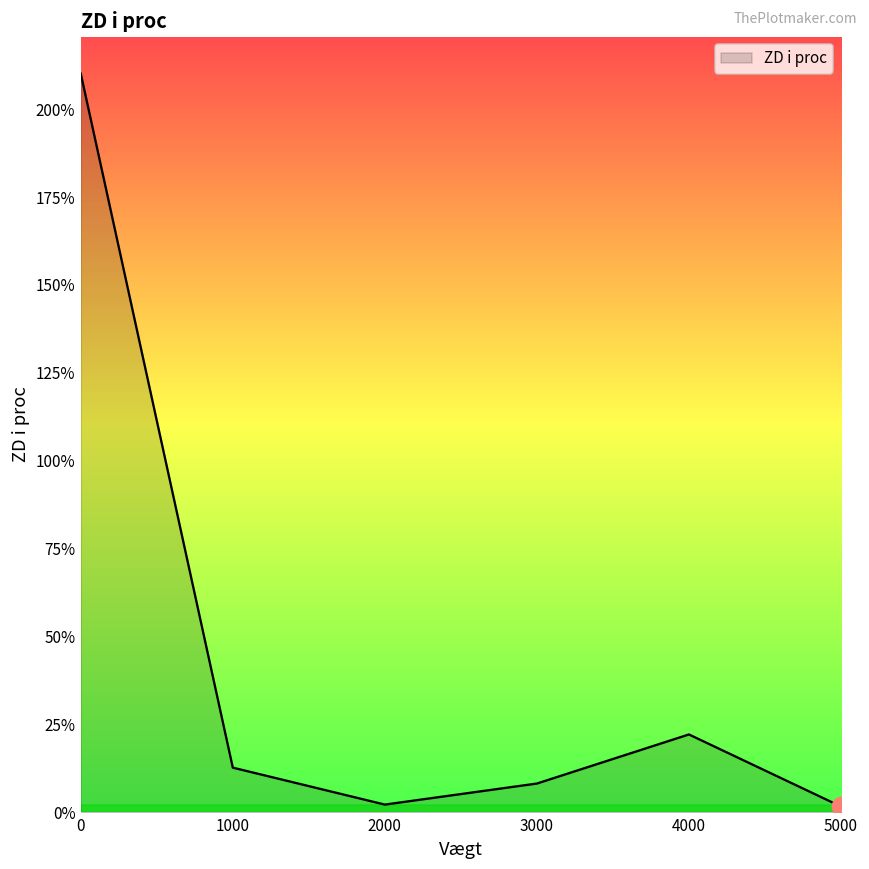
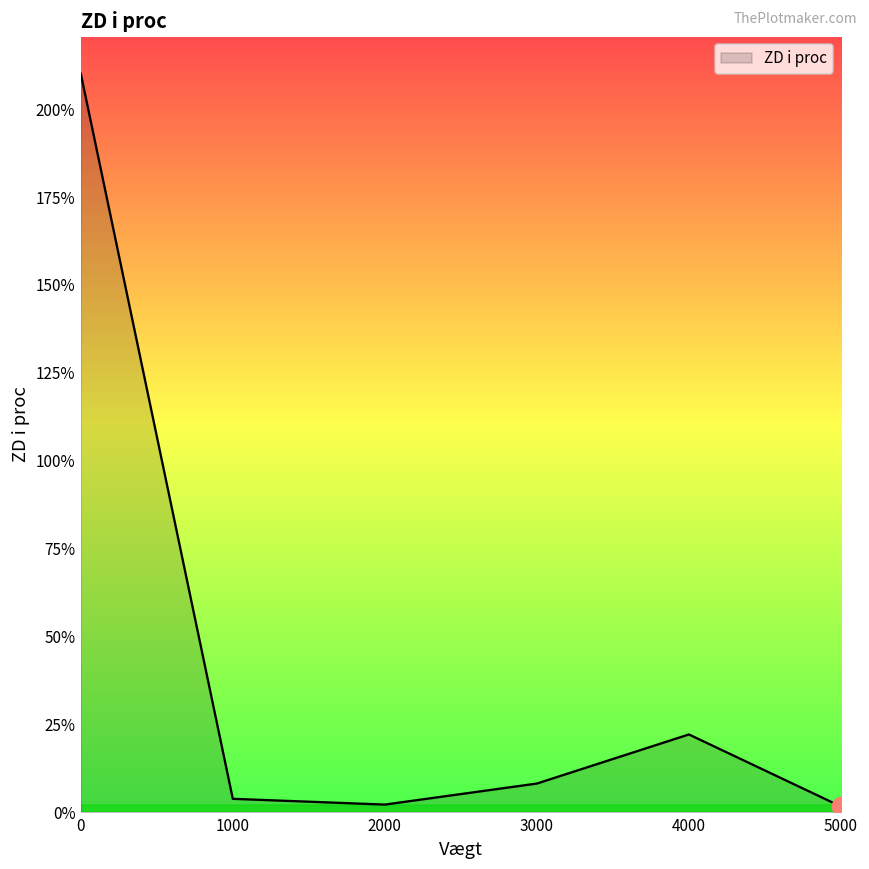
  {
    "ZD i proc": {
      "0": "210%",
-     "1000": "13%",
+     "1000": "4%",
      "2000": "2%",
      "3000": "8%",
      "4000": "22%"
    }
  }
